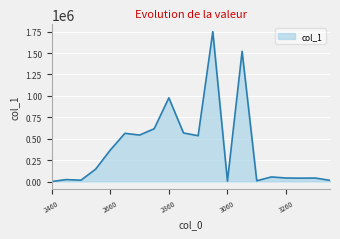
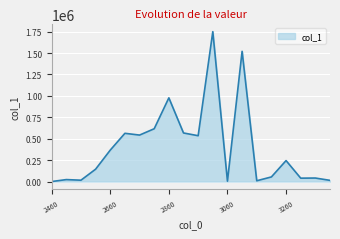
  {
    "2460": 0,
    "2660": 400000,
    "2860": 1000000,
    "3060": 0,
-   "3260": 0
+   "3260": 200000
  }
